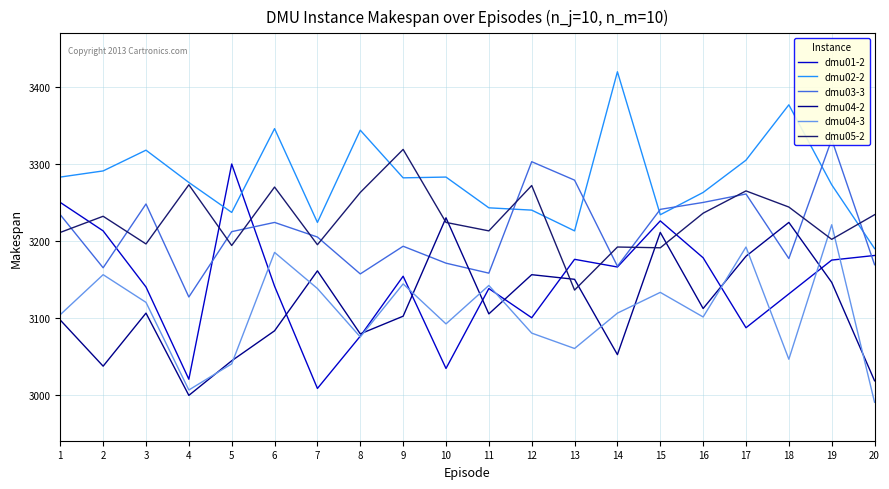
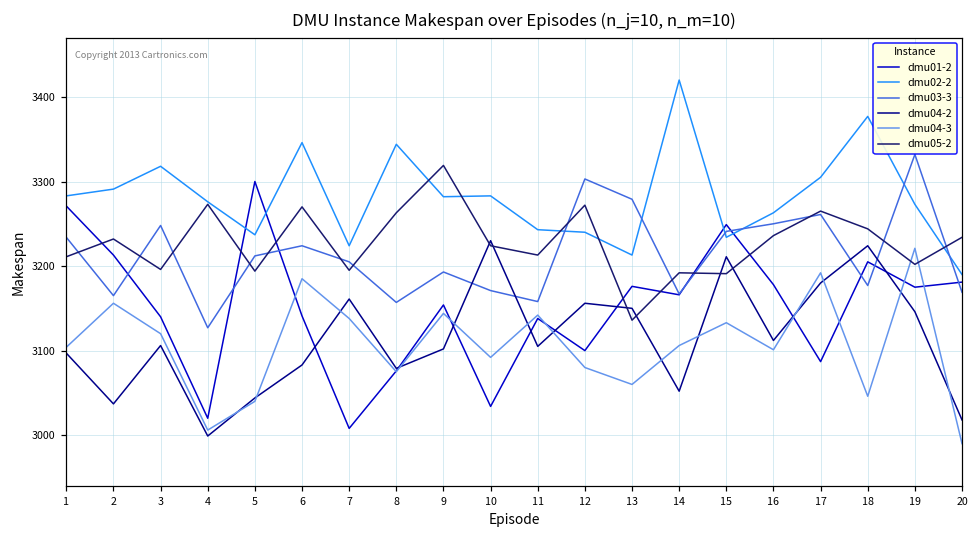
  {
    "dmu01-2": {
-     "1": 3250,
+     "1": 3270,
      "2": 3210,
      "3": 3140,
      "4": 3020,
      "5": 3300,
      "6": 3140,
      "7": 3010,
      "9": 3150,
      "10": 3030,
      "11": 3140,
      "12": 3100,
      "13": 3180,
-     "15": 3230,
+     "15": 3250,
      "16": 3180,
      "17": 3090,
-     "18": 3130,
+     "18": 3210,
      "19": 3180,
      "20": 3180
    },
    "dmu02-2": {
      "1": 3280,
      "2": 3290,
      "3": 3320,
      "5": 3240,
      "6": 3350,
      "7": 3220,
      "8": 3340,
      "9": 3280,
      "10": 3280,
      "11": 3240,
      "12": 3240,
      "13": 3210,
      "14": 3420,
      "15": 3230,
      "16": 3260,
      "17": 3310,
      "18": 3380,
      "19": 3270,
      "20": 3190
    }
  }
